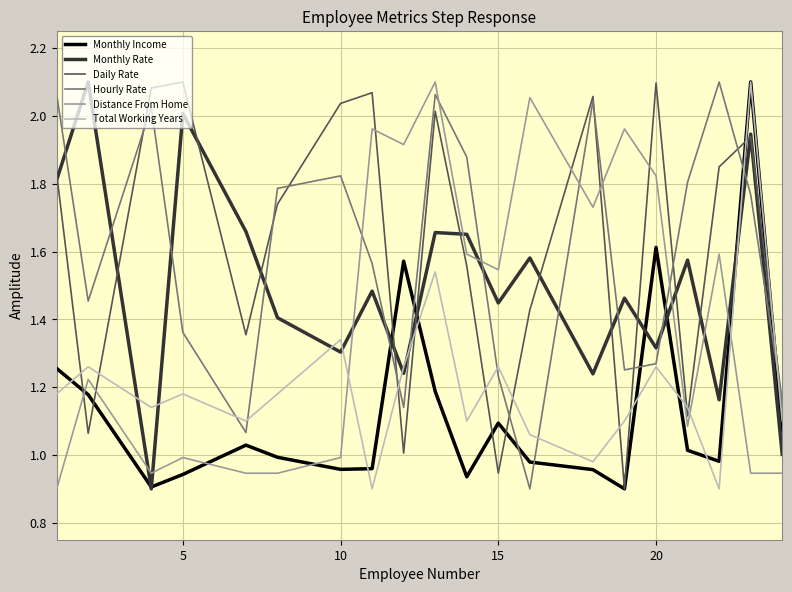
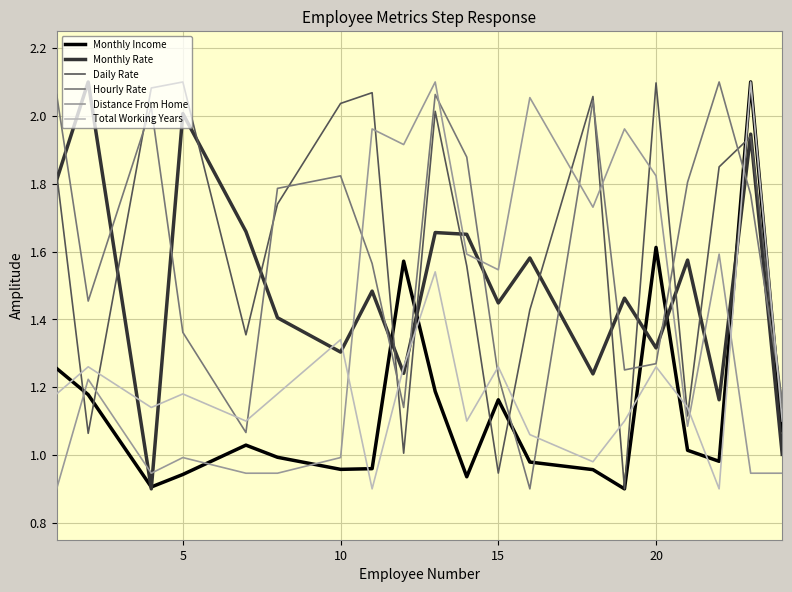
  {
    "Monthly Income": {
      "5": 0.94,
      "10": 0.96,
-     "15": 1.09,
+     "15": 1.16,
      "20": 1.61
    }
  }
